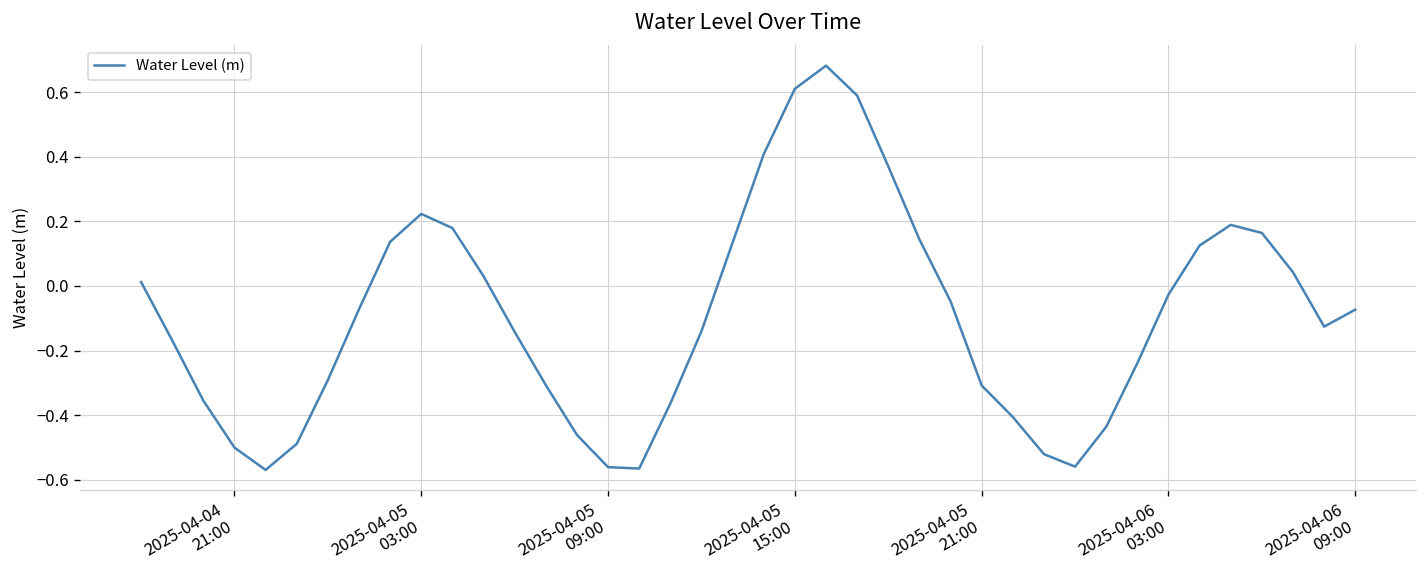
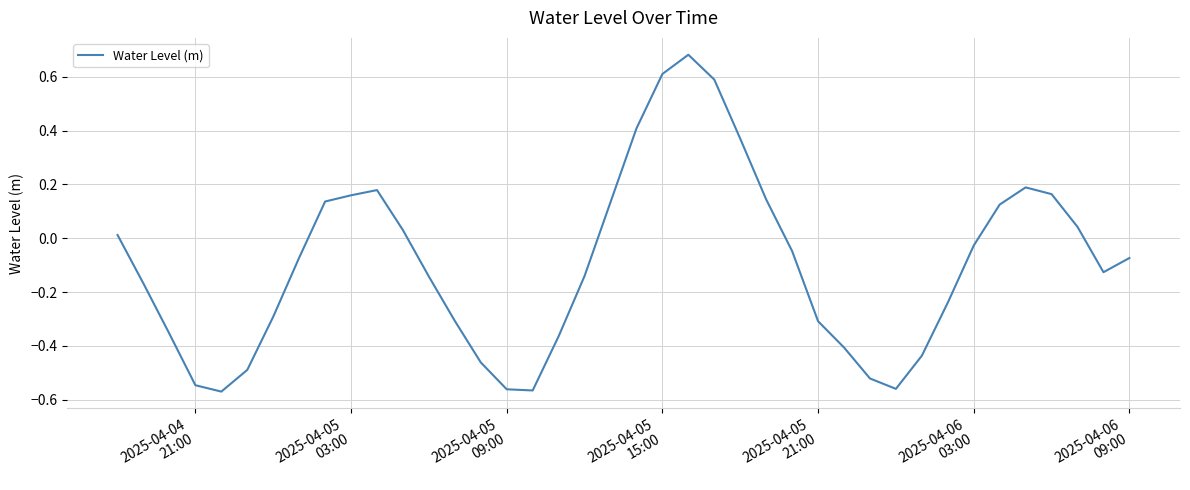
  {
-   "2025-04-04 21:00": -0.50,
-   "2025-04-05 03:00": 0.22,
+   "2025-04-04 21:00": -0.55,
+   "2025-04-05 03:00": 0.16,
    "2025-04-05 09:00": -0.56,
    "2025-04-05 15:00": 0.61,
    "2025-04-05 21:00": -0.31,
    "2025-04-06 03:00": -0.03,
    "2025-04-06 09:00": -0.07
  }
